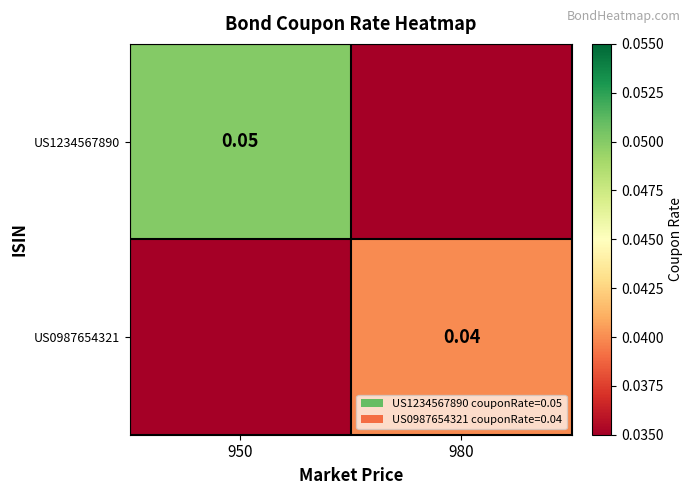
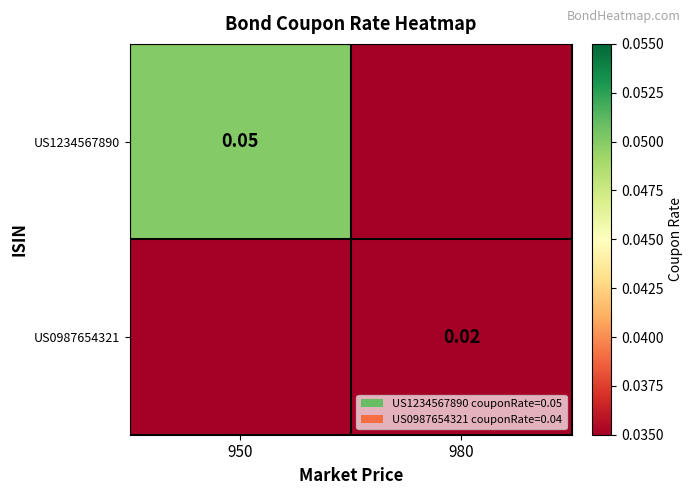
  {
    "US1234567890": {
      "950": 0.05
    },
    "US0987654321": {
-     "980": 0.04
+     "980": 0.02
    }
  }
